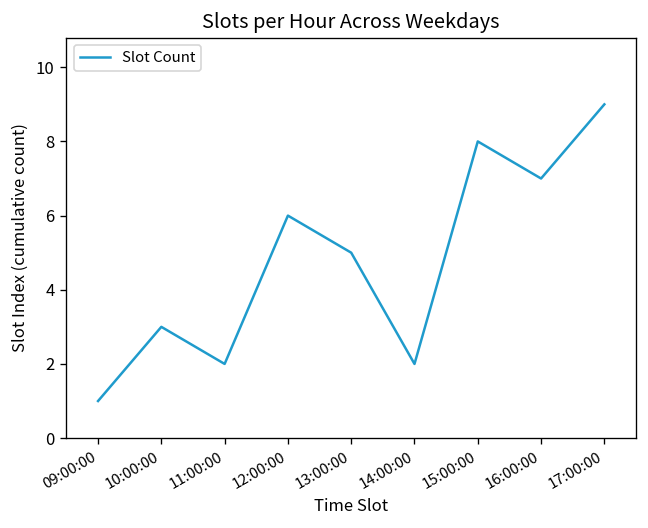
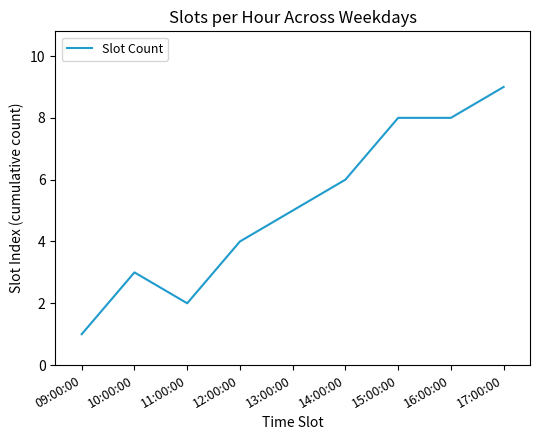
  {
    "09:00:00": 1,
    "10:00:00": 3,
    "11:00:00": 2,
-   "12:00:00": 6,
+   "12:00:00": 4,
    "13:00:00": 5,
-   "14:00:00": 2,
+   "14:00:00": 6,
    "15:00:00": 8,
-   "16:00:00": 7,
+   "16:00:00": 8,
    "17:00:00": 9
  }
